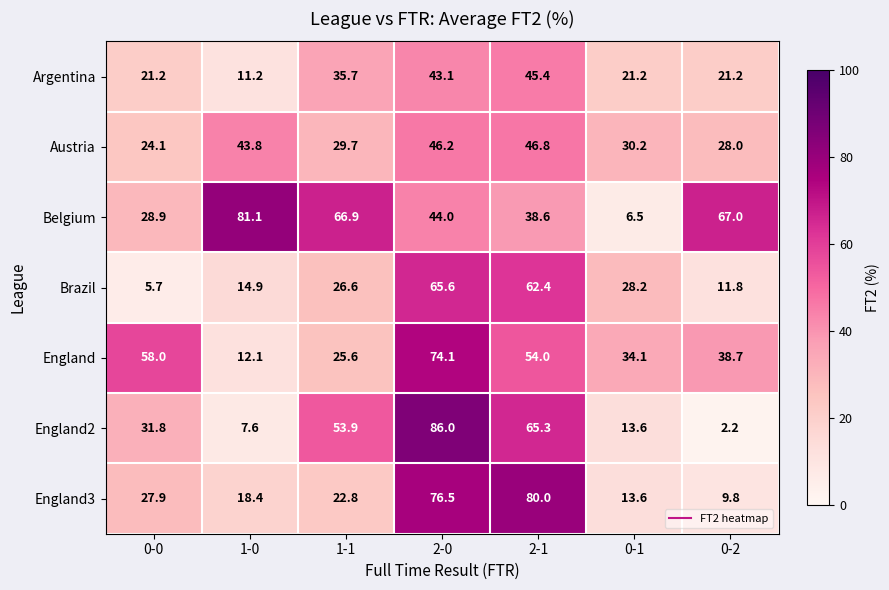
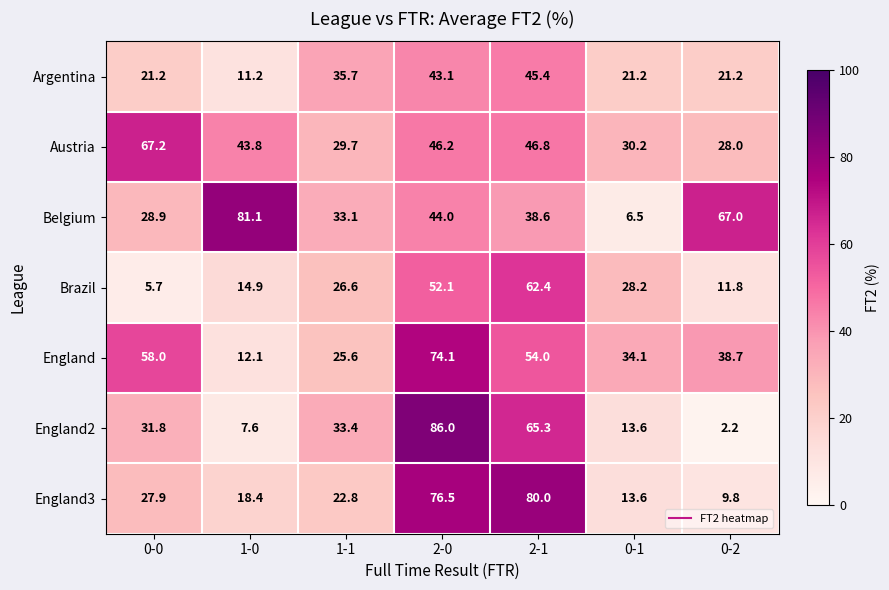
  {
    "Argentina": {
      "0-0": 21.2,
      "1-0": 11.2,
      "1-1": 35.7,
      "2-0": 43.1,
      "2-1": 45.4,
      "0-1": 21.2,
      "0-2": 21.2
    },
    "Austria": {
-     "0-0": 24.1,
+     "0-0": 67.2,
      "1-0": 43.8,
      "1-1": 29.7,
      "2-0": 46.2,
      "2-1": 46.8,
      "0-1": 30.2,
      "0-2": 28.0
    },
    "Belgium": {
      "0-0": 28.9,
      "1-0": 81.1,
-     "1-1": 66.9,
+     "1-1": 33.1,
      "2-0": 44.0,
      "2-1": 38.6,
      "0-1": 6.5,
      "0-2": 67.0
    },
    "Brazil": {
      "0-0": 5.7,
      "1-0": 14.9,
      "1-1": 26.6,
-     "2-0": 65.6,
+     "2-0": 52.1,
      "2-1": 62.4,
      "0-1": 28.2,
      "0-2": 11.8
    },
    "England": {
      "0-0": 58.0,
      "1-0": 12.1,
      "1-1": 25.6,
      "2-0": 74.1,
      "2-1": 54.0,
      "0-1": 34.1,
      "0-2": 38.7
    },
    "England2": {
      "0-0": 31.8,
      "1-0": 7.6,
-     "1-1": 53.9,
+     "1-1": 33.4,
      "2-0": 86.0,
      "2-1": 65.3,
      "0-1": 13.6,
      "0-2": 2.2
    },
    "England3": {
      "0-0": 27.9,
      "1-0": 18.4,
      "1-1": 22.8,
      "2-0": 76.5,
      "2-1": 80.0,
      "0-1": 13.6,
      "0-2": 9.8
    }
  }
